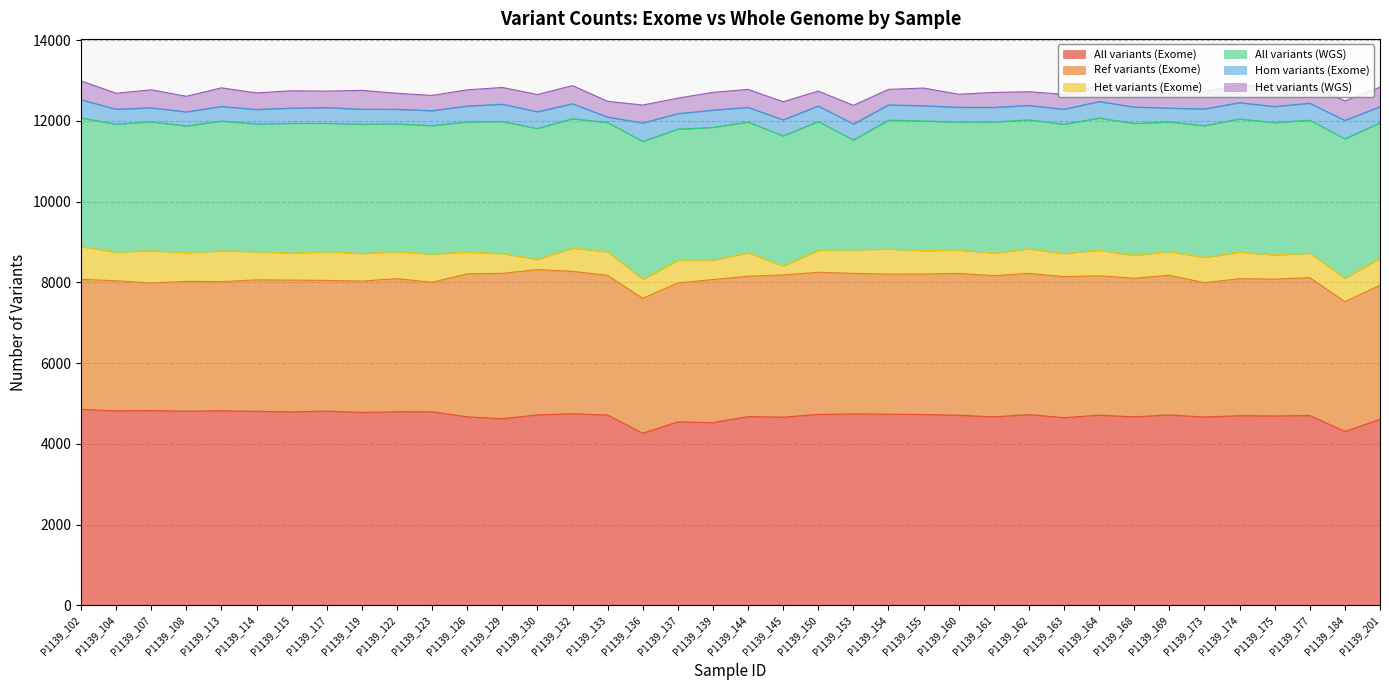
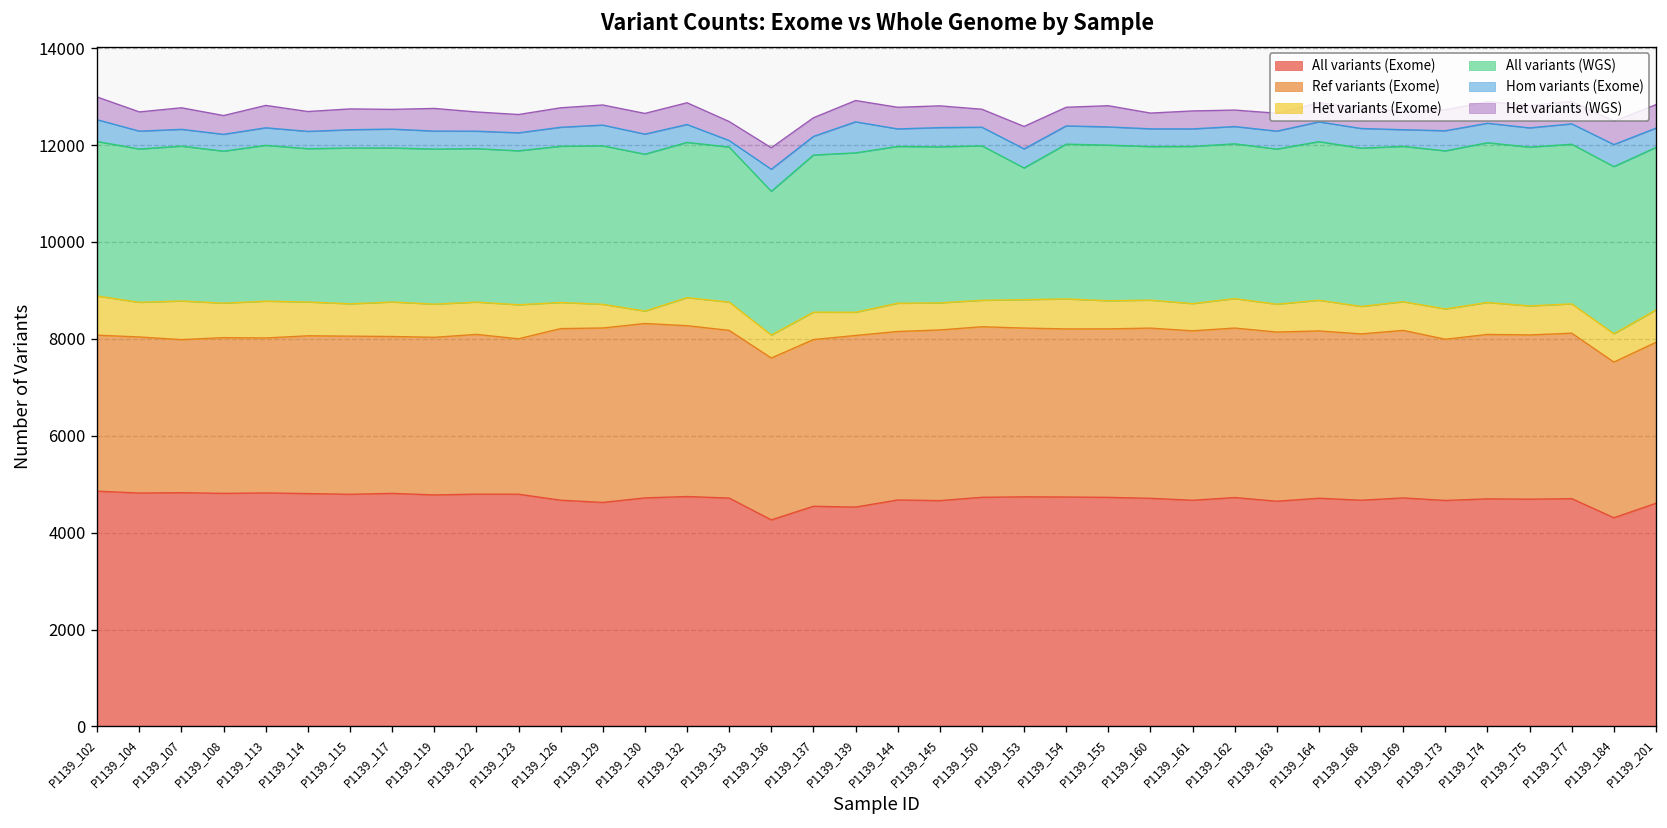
  {
    "Het variants (Exome)": {
      "P1139_102": 800,
      "P1139_104": 700,
      "P1139_107": 800,
      "P1139_108": 700,
      "P1139_113": 800,
      "P1139_114": 700,
      "P1139_115": 700,
      "P1139_117": 700,
      "P1139_119": 700,
      "P1139_122": 700,
      "P1139_123": 700,
      "P1139_126": 500,
      "P1139_129": 500,
      "P1139_130": 300,
      "P1139_132": 600,
      "P1139_133": 600,
      "P1139_136": 500,
      "P1139_137": 600,
      "P1139_139": 500,
      "P1139_144": 600,
-     "P1139_145": 200,
+     "P1139_145": 600,
      "P1139_150": 500,
      "P1139_153": 600,
      "P1139_154": 600,
      "P1139_155": 600,
      "P1139_160": 600,
      "P1139_161": 600,
      "P1139_162": 600,
      "P1139_163": 600,
      "P1139_164": 600,
      "P1139_168": 600,
      "P1139_169": 600,
      "P1139_173": 600,
      "P1139_174": 700,
      "P1139_175": 600,
      "P1139_177": 600,
      "P1139_184": 600,
      "P1139_201": 700
    },
    "All variants (WGS)": {
      "P1139_102": 3200,
      "P1139_104": 3200,
      "P1139_107": 3200,
      "P1139_108": 3100,
      "P1139_113": 3200,
      "P1139_114": 3200,
      "P1139_115": 3200,
      "P1139_117": 3200,
      "P1139_119": 3200,
      "P1139_122": 3200,
      "P1139_123": 3200,
      "P1139_126": 3200,
      "P1139_129": 3300,
      "P1139_130": 3200,
      "P1139_132": 3200,
      "P1139_133": 3200,
-     "P1139_136": 3400,
+     "P1139_136": 3000,
      "P1139_137": 3200,
      "P1139_139": 3300,
      "P1139_144": 3200,
      "P1139_145": 3200,
      "P1139_150": 3200,
      "P1139_153": 2700,
      "P1139_154": 3200,
      "P1139_155": 3200,
      "P1139_160": 3200,
      "P1139_161": 3200,
      "P1139_162": 3200,
      "P1139_163": 3200,
      "P1139_164": 3300,
      "P1139_168": 3300,
      "P1139_169": 3200,
      "P1139_173": 3300,
      "P1139_174": 3300,
      "P1139_175": 3300,
      "P1139_177": 3300,
      "P1139_184": 3500,
      "P1139_201": 3400
    },
    "Hom variants (Exome)": {
      "P1139_102": 400,
      "P1139_104": 400,
      "P1139_107": 300,
      "P1139_108": 300,
      "P1139_113": 400,
      "P1139_114": 400,
      "P1139_115": 400,
      "P1139_117": 400,
      "P1139_119": 400,
      "P1139_122": 400,
      "P1139_123": 400,
      "P1139_126": 400,
      "P1139_129": 400,
      "P1139_130": 400,
      "P1139_132": 400,
      "P1139_133": 100,
      "P1139_136": 500,
      "P1139_137": 400,
-     "P1139_139": 400,
+     "P1139_139": 600,
      "P1139_144": 400,
      "P1139_145": 400,
      "P1139_150": 400,
      "P1139_153": 400,
      "P1139_154": 400,
      "P1139_155": 400,
      "P1139_160": 400,
      "P1139_161": 400,
      "P1139_162": 400,
      "P1139_163": 400,
      "P1139_164": 400,
      "P1139_168": 400,
      "P1139_169": 300,
      "P1139_173": 400,
      "P1139_174": 400,
      "P1139_175": 400,
      "P1139_177": 400,
      "P1139_184": 500,
      "P1139_201": 400
    },
    "Het variants (WGS)": {
      "P1139_102": 500,
      "P1139_104": 400,
      "P1139_107": 400,
      "P1139_108": 400,
      "P1139_113": 500,
      "P1139_114": 400,
      "P1139_115": 400,
      "P1139_117": 400,
      "P1139_119": 500,
      "P1139_122": 400,
      "P1139_123": 400,
      "P1139_126": 400,
      "P1139_129": 400,
      "P1139_130": 400,
      "P1139_132": 400,
      "P1139_133": 400,
      "P1139_136": 400,
      "P1139_137": 400,
      "P1139_139": 400,
      "P1139_144": 400,
      "P1139_145": 400,
      "P1139_150": 400,
      "P1139_153": 500,
      "P1139_154": 400,
      "P1139_155": 400,
      "P1139_160": 300,
      "P1139_161": 400,
      "P1139_162": 300,
      "P1139_184": 500,
      "P1139_201": 500
    }
  }
